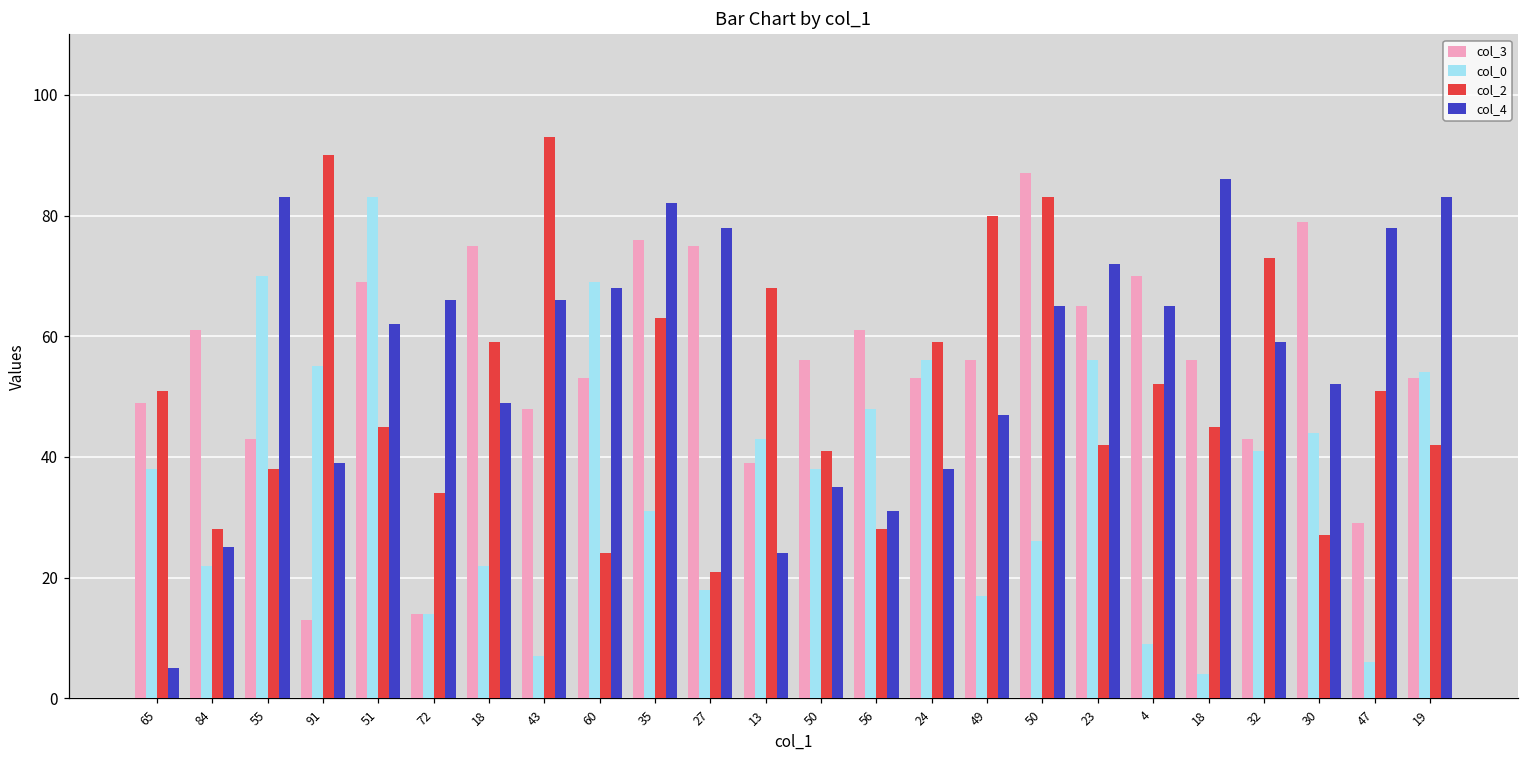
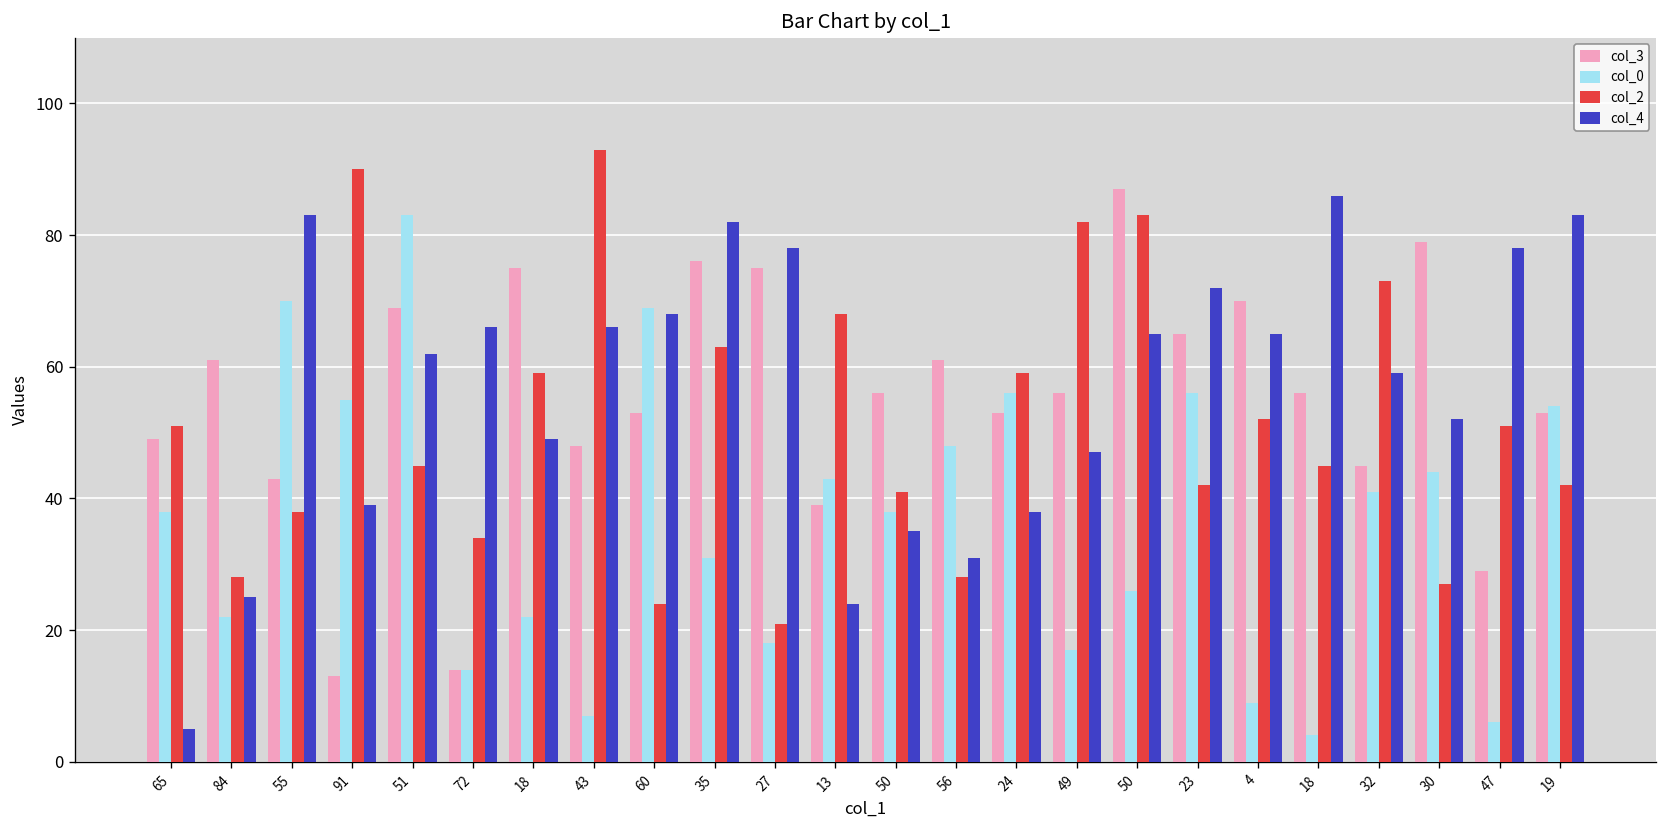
  {
    "col_3": {
      "65": 49,
      "84": 61,
      "55": 43,
      "91": 13,
      "51": 69,
      "72": 14,
      "43": 48,
      "60": 53,
      "35": 76,
      "27": 75,
      "13": 39,
      "56": 61,
      "24": 53,
      "49": 56,
      "23": 65,
      "4": 70,
-     "32": 43,
+     "32": 45,
      "30": 79,
      "47": 29,
      "19": 53
    },
    "col_0": {
      "65": 38,
      "84": 22,
      "55": 70,
      "91": 55,
      "51": 83,
      "72": 14,
      "43": 7,
      "60": 69,
      "35": 31,
      "27": 18,
      "13": 43,
      "56": 48,
      "24": 56,
      "49": 17,
      "23": 56,
      "4": 9,
      "32": 41,
      "30": 44,
      "47": 6,
      "19": 54
    },
    "col_2": {
      "65": 51,
      "84": 28,
      "55": 38,
      "91": 90,
      "51": 45,
      "72": 34,
      "43": 93,
      "60": 24,
      "35": 63,
      "27": 21,
      "13": 68,
      "56": 28,
      "24": 59,
-     "49": 80,
+     "49": 82,
      "23": 42,
      "4": 52,
      "32": 73,
      "30": 27,
      "47": 51,
      "19": 42
    },
    "col_4": {
      "65": 5,
      "84": 25,
      "55": 83,
      "91": 39,
      "51": 62,
      "72": 66,
      "43": 66,
      "60": 68,
      "35": 82,
      "27": 78,
      "13": 24,
      "56": 31,
      "24": 38,
      "49": 47,
      "23": 72,
      "4": 65,
      "32": 59,
      "30": 52,
      "47": 78,
      "19": 83
    }
  }
